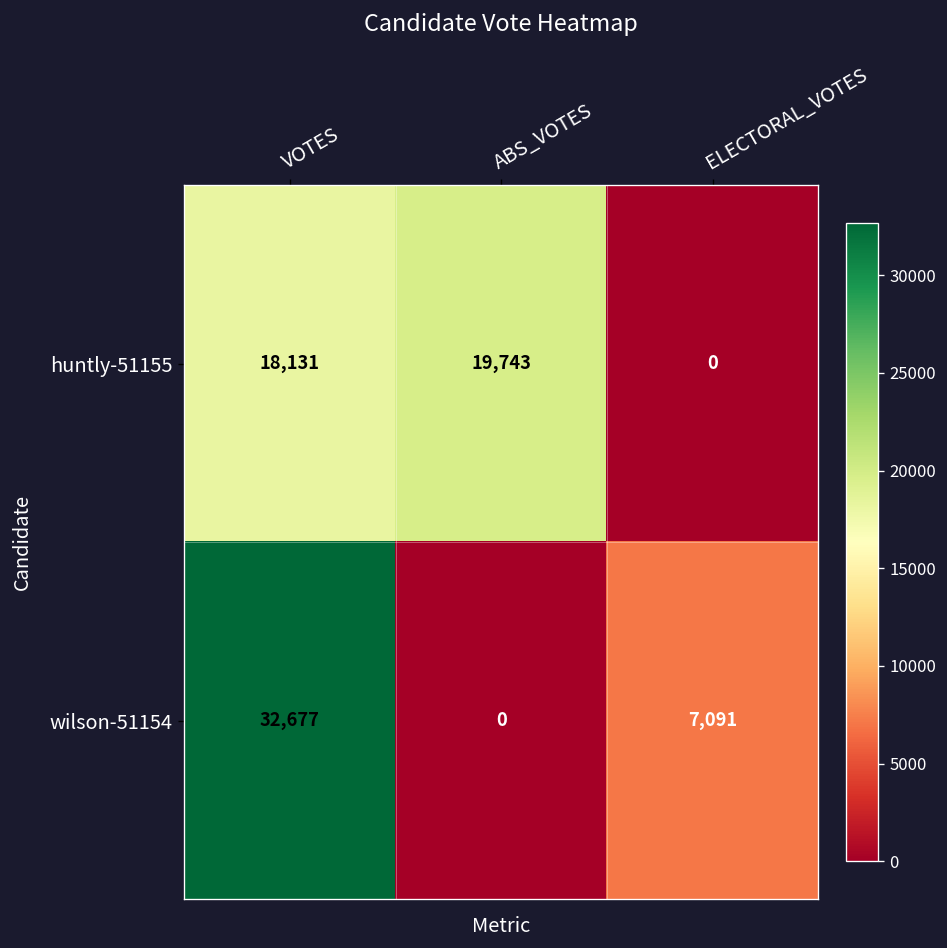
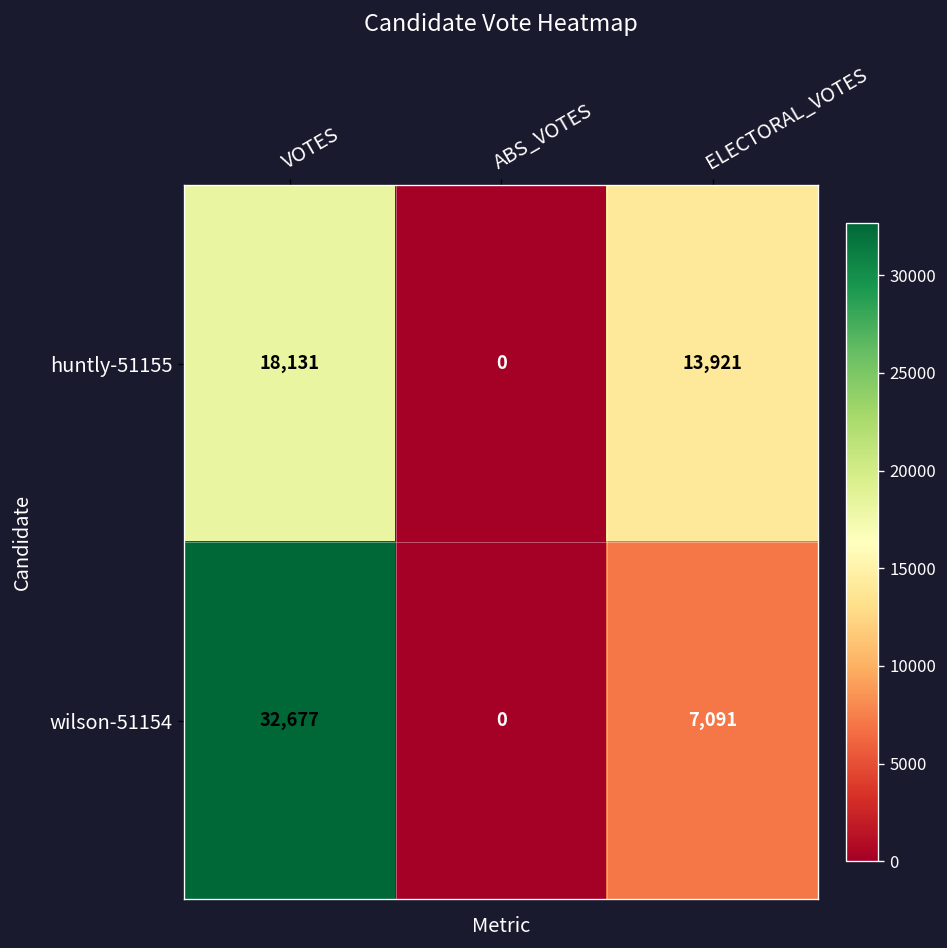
  {
    "huntly-51155": {
      "VOTES": "18,131",
-     "ABS_VOTES": "19,743",
-     "ELECTORAL_VOTES": "0"
+     "ABS_VOTES": "0",
+     "ELECTORAL_VOTES": "13,921"
    },
    "wilson-51154": {
      "VOTES": "32,677",
      "ABS_VOTES": "0",
      "ELECTORAL_VOTES": "7,091"
    }
  }
